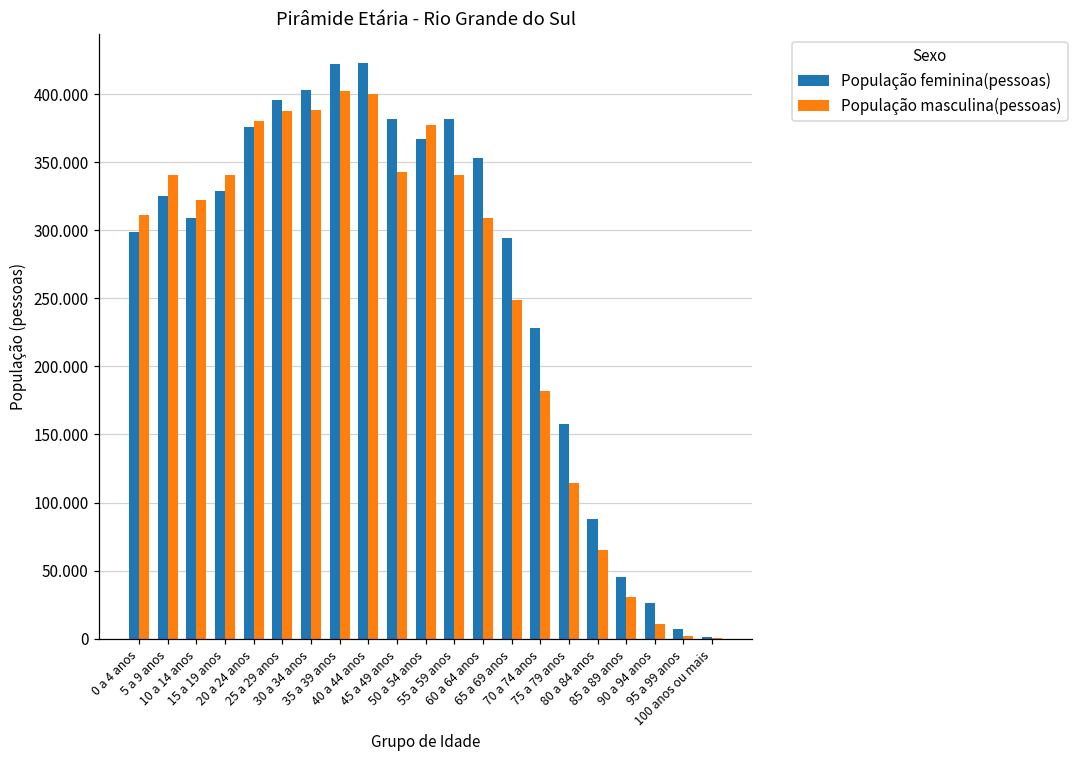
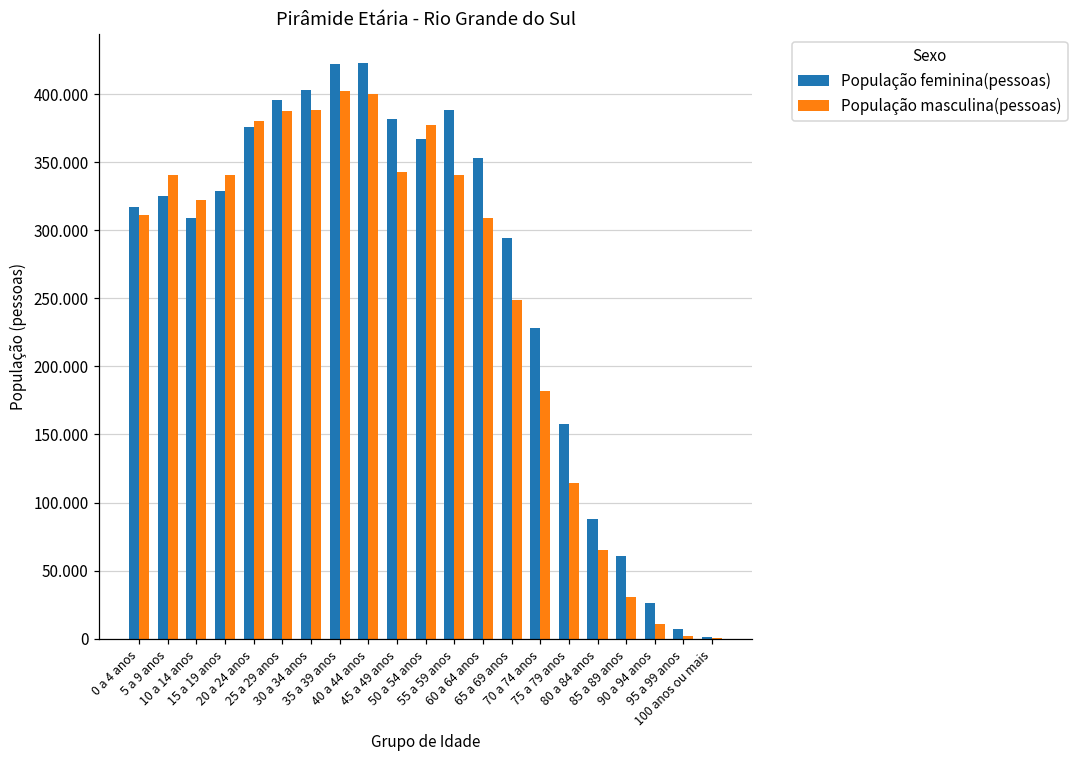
  {
    "População feminina(pessoas)": {
-     "0 a 4 anos": 299,
+     "0 a 4 anos": 317,
      "5 a 9 anos": 325,
      "10 a 14 anos": 309,
      "15 a 19 anos": 329,
      "20 a 24 anos": 376,
      "25 a 29 anos": 395,
      "30 a 34 anos": 403,
      "35 a 39 anos": 422,
      "40 a 44 anos": 423,
      "45 a 49 anos": 382,
      "50 a 54 anos": 367,
-     "55 a 59 anos": 382,
+     "55 a 59 anos": 389,
      "60 a 64 anos": 353,
      "65 a 69 anos": 294,
      "70 a 74 anos": 229,
      "75 a 79 anos": 158,
      "80 a 84 anos": 88,
-     "85 a 89 anos": 45,
+     "85 a 89 anos": 60,
      "90 a 94 anos": 27,
      "95 a 99 anos": 7
    },
    "População masculina(pessoas)": {
      "0 a 4 anos": 311,
      "5 a 9 anos": 341,
      "10 a 14 anos": 322,
      "15 a 19 anos": 341,
      "20 a 24 anos": 380,
      "25 a 29 anos": 388,
      "30 a 34 anos": 388,
      "35 a 39 anos": 403,
      "40 a 44 anos": 400,
      "45 a 49 anos": 343,
      "50 a 54 anos": 377,
      "55 a 59 anos": 341,
      "60 a 64 anos": 309,
      "65 a 69 anos": 249,
      "70 a 74 anos": 182,
      "75 a 79 anos": 114,
      "80 a 84 anos": 65,
      "85 a 89 anos": 31,
      "90 a 94 anos": 11,
      "95 a 99 anos": 2
    }
  }
